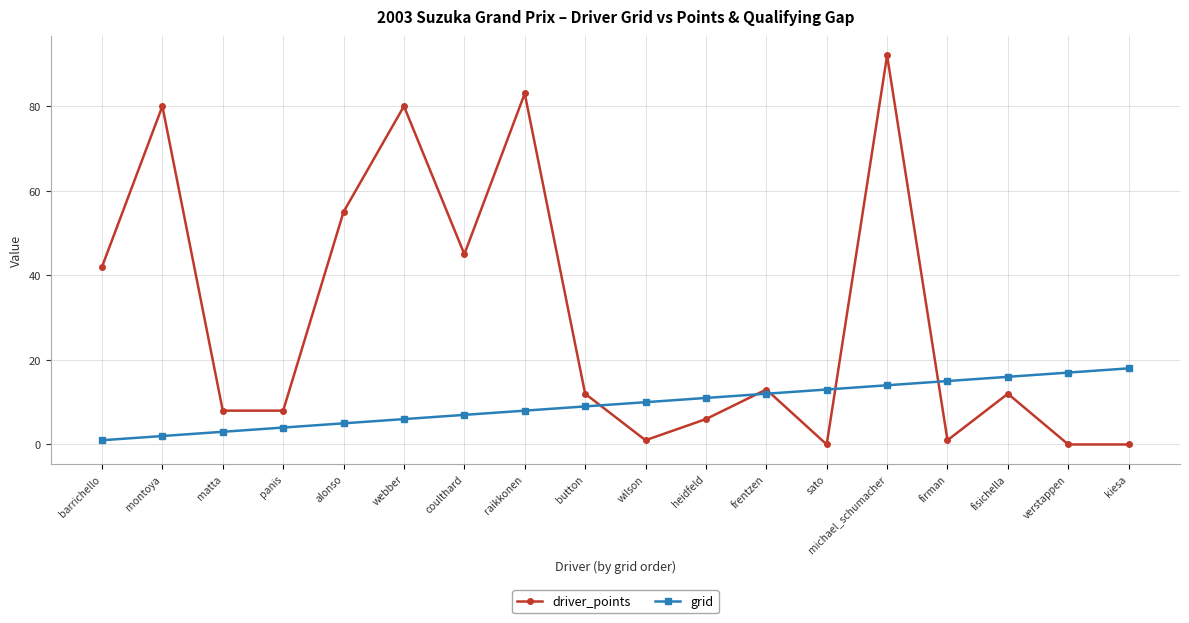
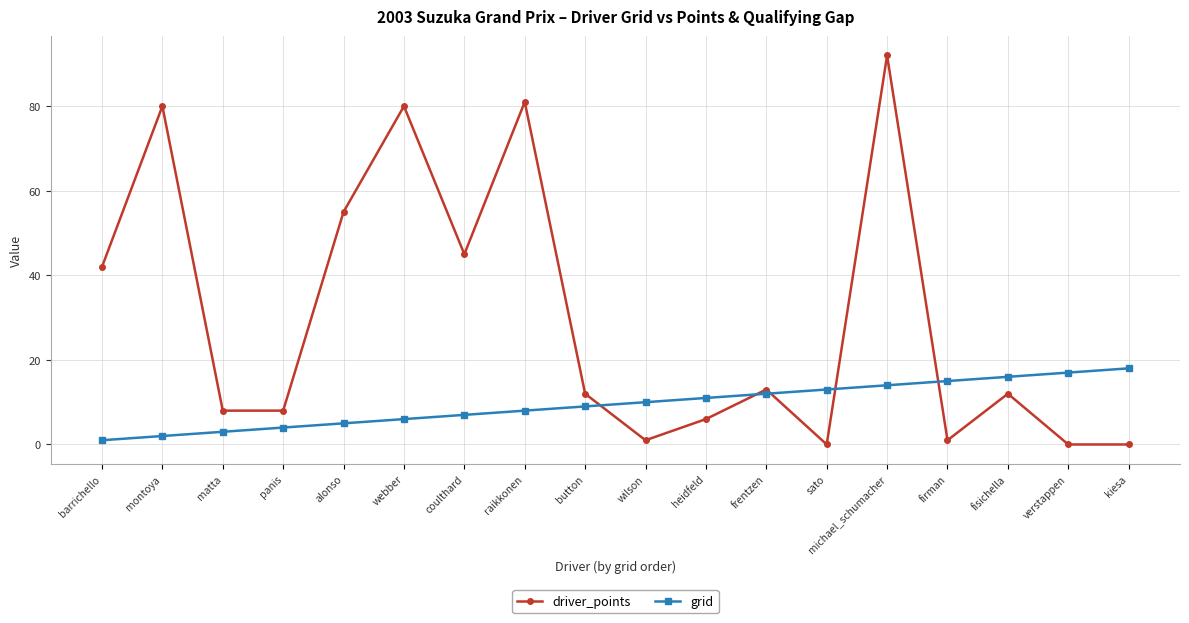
  {
    "driver_points": {
      "barrichello": 42,
      "montoya": 80,
      "matta": 8,
      "panis": 8,
      "alonso": 55,
      "webber": 80,
      "coulthard": 45,
-     "raikkonen": 83,
+     "raikkonen": 81,
      "button": 12,
      "wilson": 1,
      "heidfeld": 6,
      "frentzen": 13,
      "sato": 0,
      "michael_schumacher": 92,
      "firman": 1,
      "fisichella": 12,
      "verstappen": 0,
      "kiesa": 0
    },
    "grid": {
      "barrichello": 1,
      "montoya": 2,
      "matta": 3,
      "panis": 4,
      "alonso": 5,
      "webber": 6,
      "coulthard": 7,
      "raikkonen": 8,
      "button": 9,
      "wilson": 10,
      "heidfeld": 11,
      "frentzen": 12,
      "sato": 13,
      "michael_schumacher": 14,
      "firman": 15,
      "fisichella": 16,
      "verstappen": 17,
      "kiesa": 18
    }
  }
